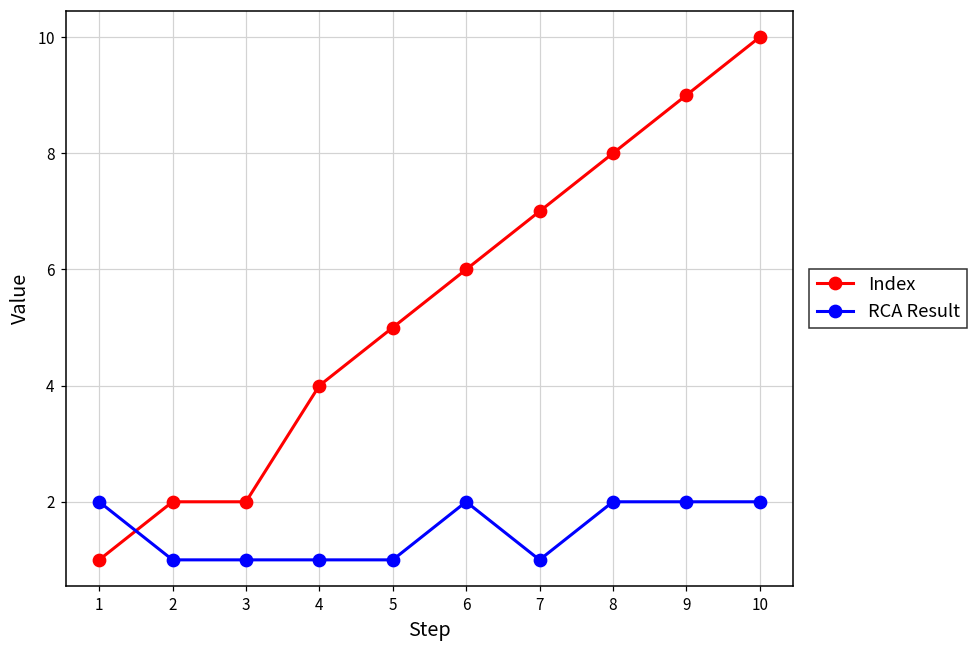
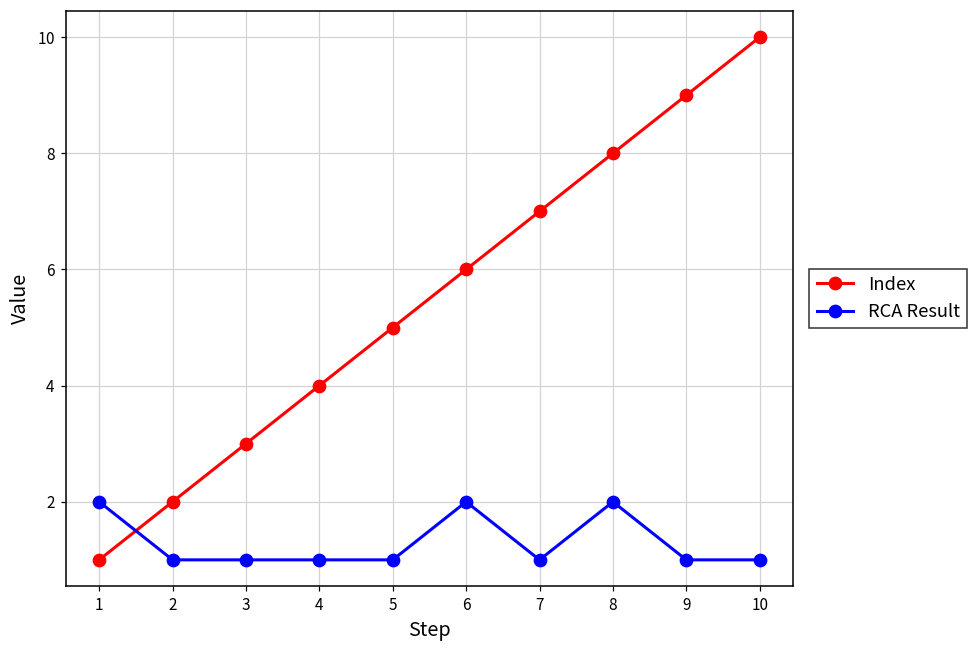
  {
    "Index": {
      "1": 1,
      "2": 2,
-     "3": 2,
+     "3": 3,
      "4": 4,
      "5": 5,
      "6": 6,
      "7": 7,
      "8": 8,
      "9": 9,
      "10": 10
    },
    "RCA Result": {
      "1": 2,
      "2": 1,
      "3": 1,
      "4": 1,
      "5": 1,
      "6": 2,
      "7": 1,
      "8": 2,
-     "9": 2,
-     "10": 2
+     "9": 1,
+     "10": 1
    }
  }
